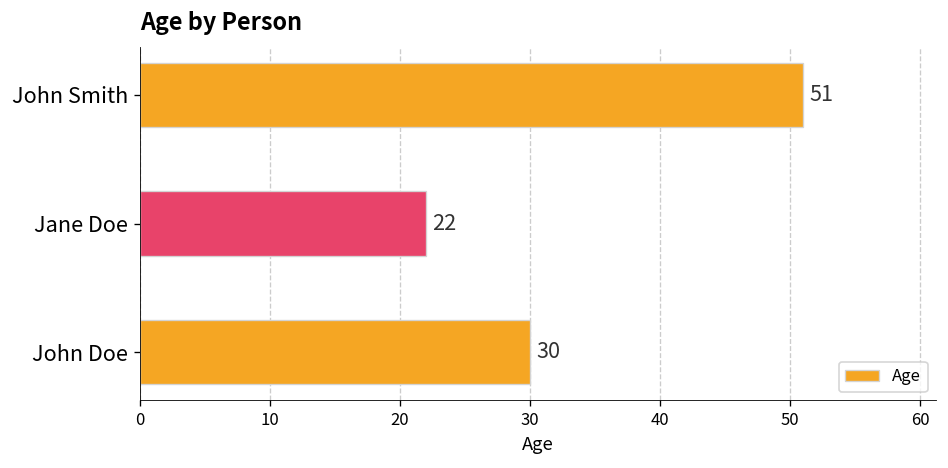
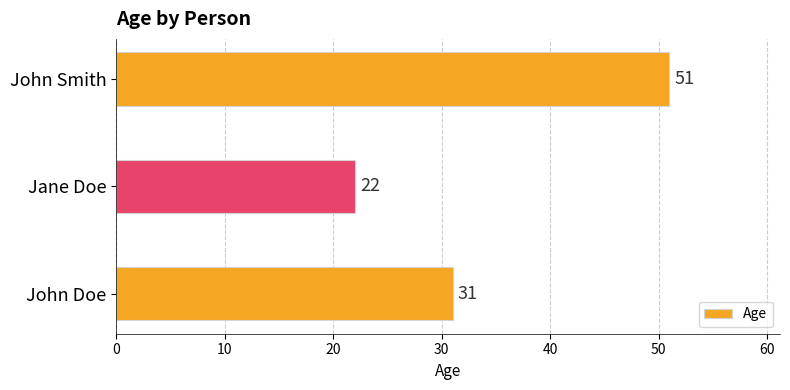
  {
    "John Smith": 51,
    "Jane Doe": 22,
-   "John Doe": 30
+   "John Doe": 31
  }
